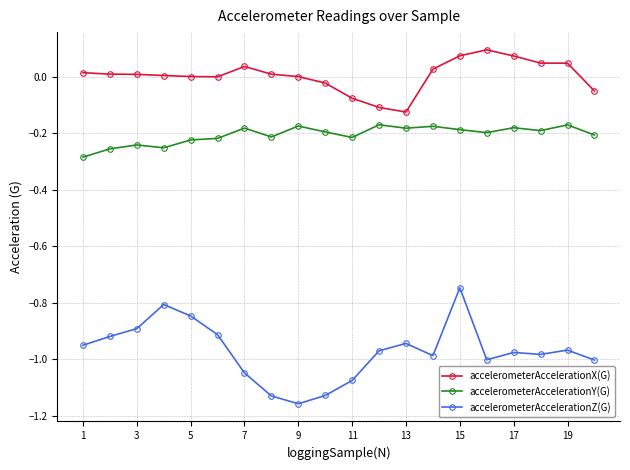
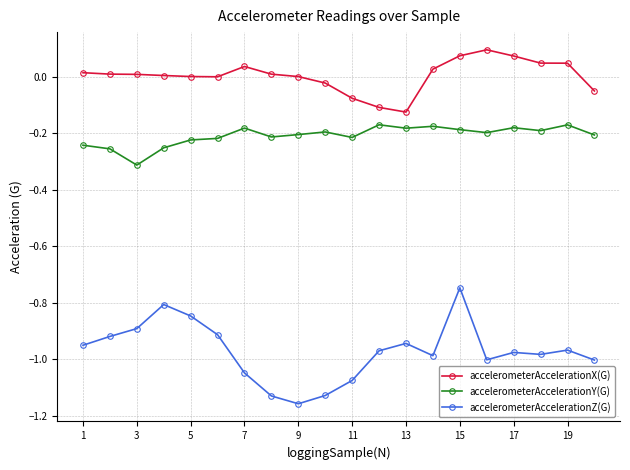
  {
    "accelerometerAccelerationX(G)": {
      "1": 0.01,
      "3": 0.01,
      "5": 0.00,
      "7": 0.04,
      "9": 0.00,
      "11": -0.08,
      "13": -0.13,
      "15": 0.07,
      "17": 0.07,
      "19": 0.05
    },
    "accelerometerAccelerationY(G)": {
-     "1": -0.28,
-     "3": -0.24,
+     "1": -0.24,
+     "3": -0.31,
      "5": -0.22,
      "7": -0.18,
-     "9": -0.17,
+     "9": -0.20,
      "11": -0.21,
      "13": -0.18,
      "15": -0.19,
      "17": -0.18,
      "19": -0.17
    },
    "accelerometerAccelerationZ(G)": {
      "1": -0.95,
      "3": -0.89,
      "5": -0.85,
      "7": -1.05,
      "9": -1.16,
      "11": -1.08,
      "13": -0.94,
      "15": -0.75,
      "17": -0.98,
      "19": -0.97
    }
  }
